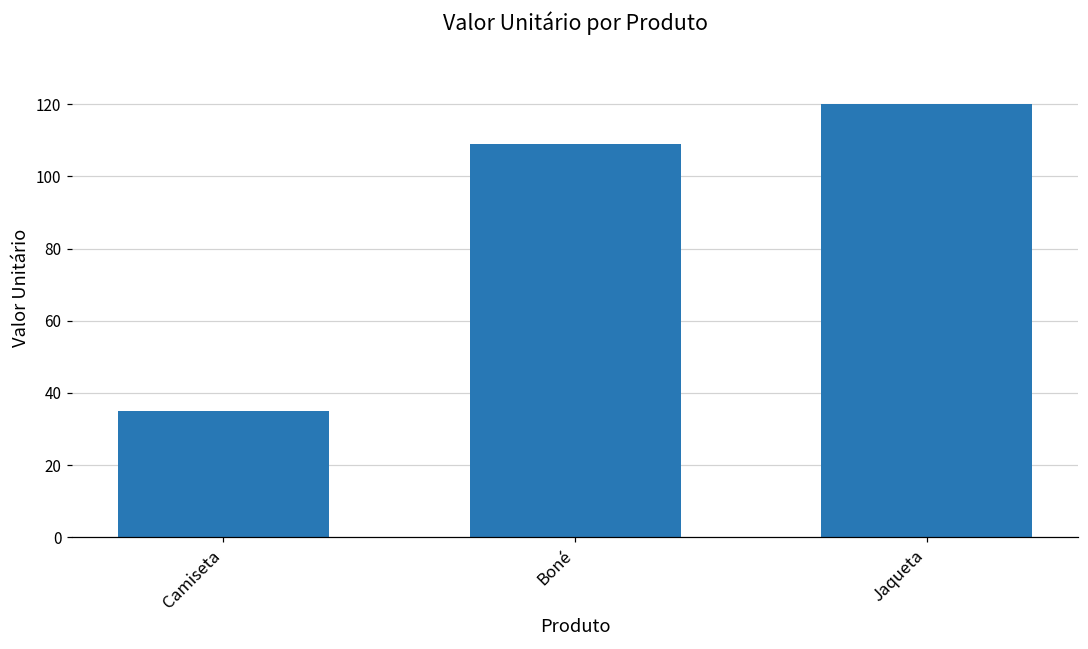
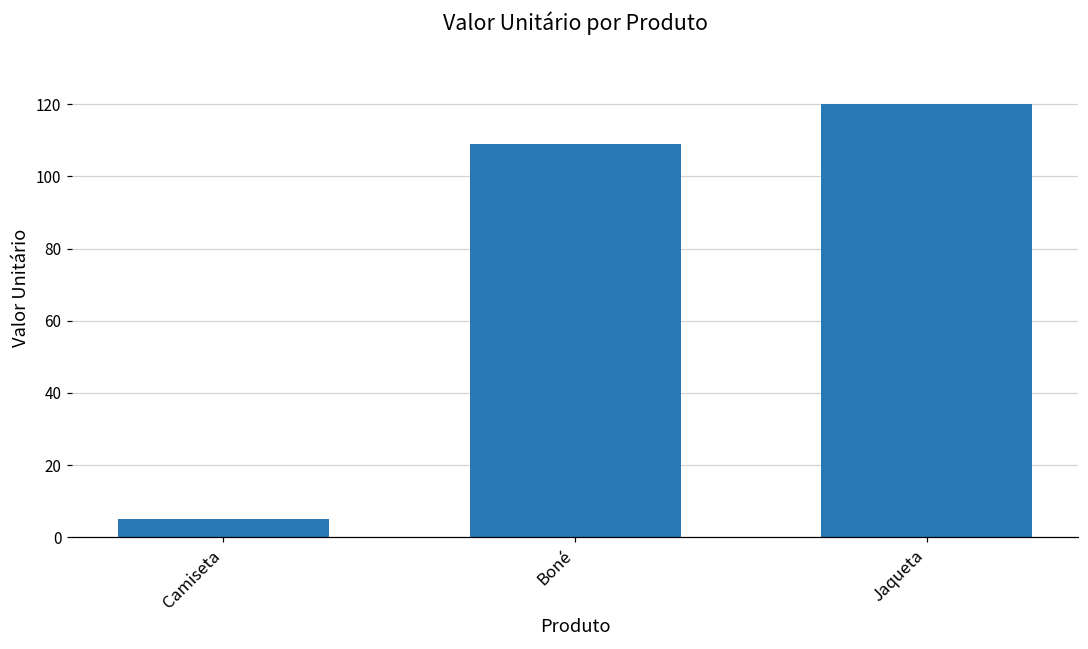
  {
-   "Camiseta": 35,
+   "Camiseta": 5,
    "Boné": 109,
    "Jaqueta": 120
  }
